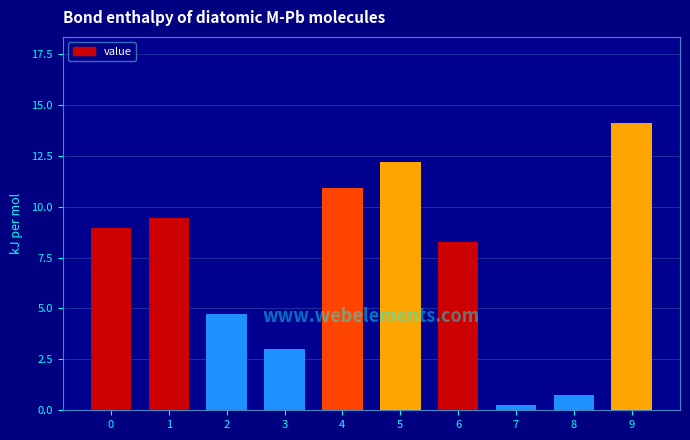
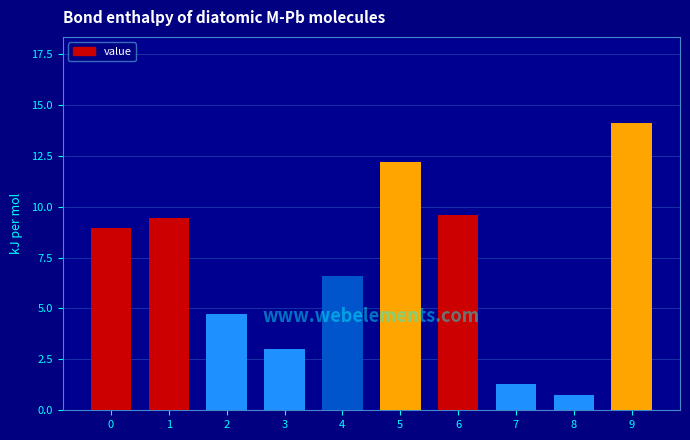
  {
    "0": 9.0,
    "1": 9.4,
    "2": 4.7,
    "3": 3.0,
-   "4": 10.9,
+   "4": 6.6,
    "5": 12.2,
-   "6": 8.3,
-   "7": 0.3,
+   "6": 9.6,
+   "7": 1.3,
    "8": 0.7,
    "9": 14.1
  }
